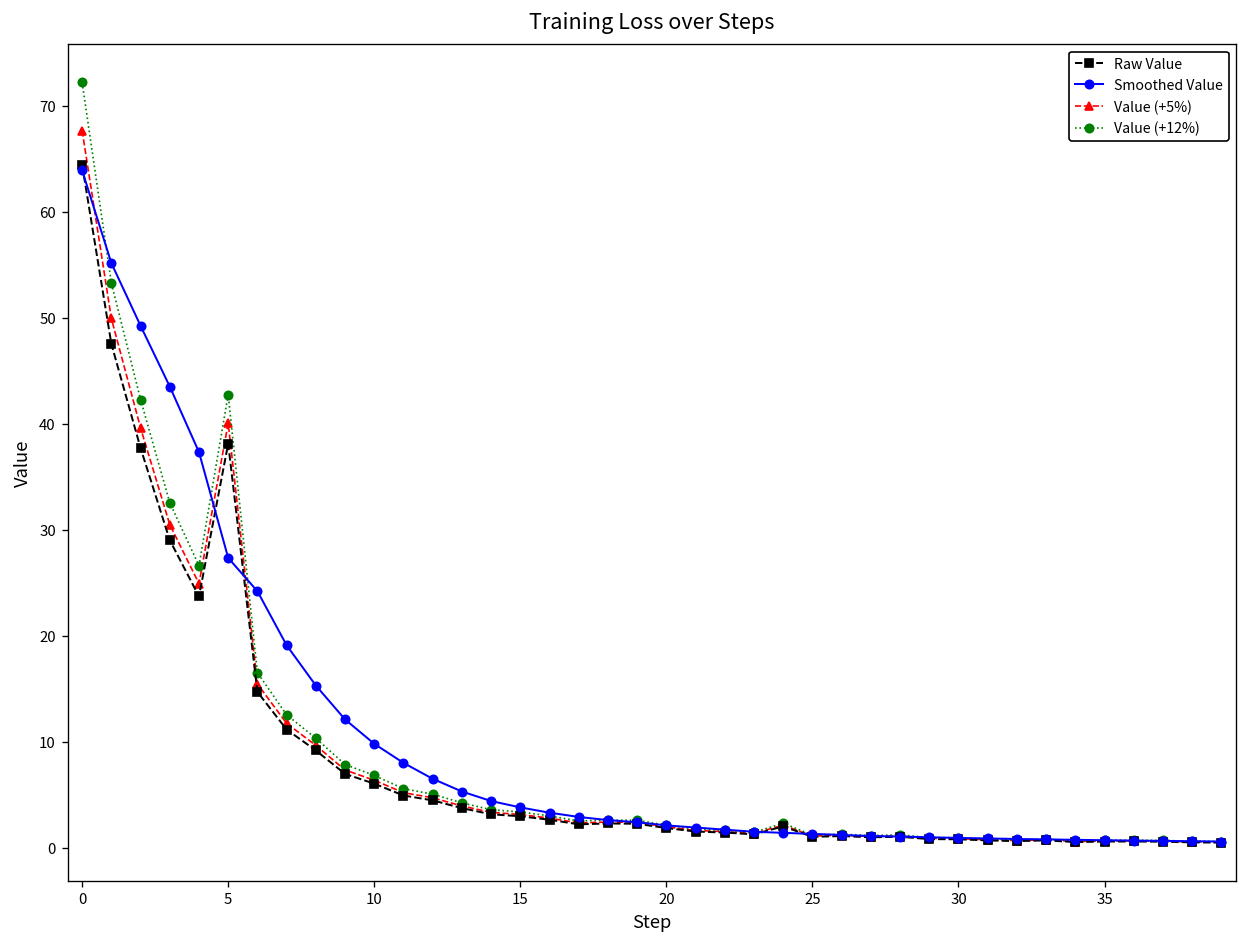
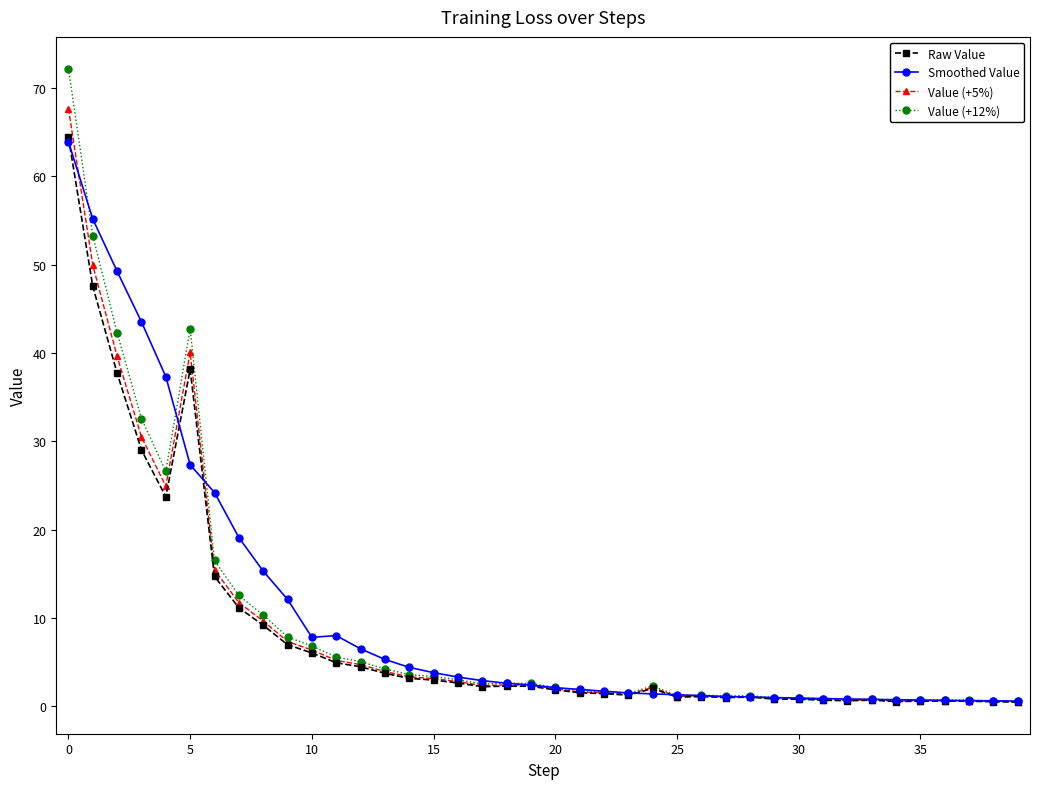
  {
    "Raw Value": {
      "0": 64,
      "5": 38,
      "10": 6
    },
    "Smoothed Value": {
      "0": 64,
      "5": 27,
-     "10": 10,
+     "10": 8,
      "15": 4
    },
    "Value (+5%)": {
      "0": 68,
      "5": 40,
      "10": 6
    },
    "Value (+12%)": {
      "0": 72,
      "5": 43,
      "10": 7
    }
  }
